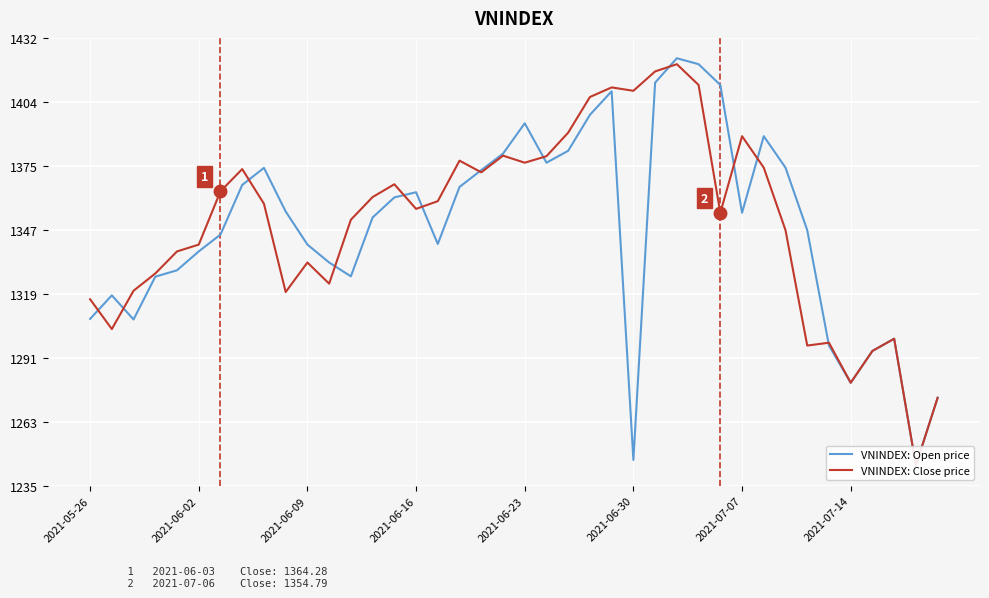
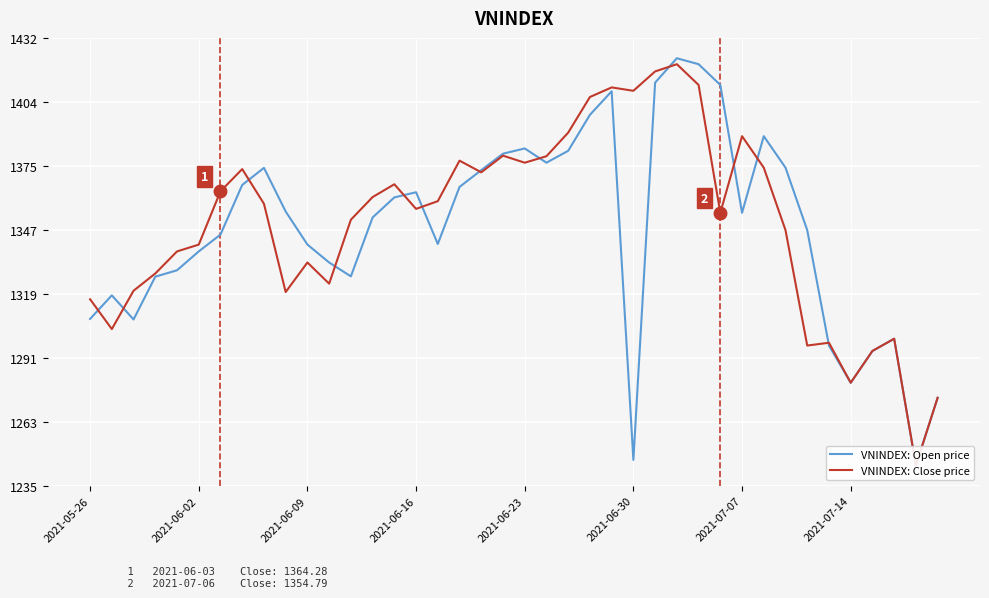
  {
    "VNINDEX: Open price": {
      "2021-05-26": 1308,
      "2021-06-02": 1338,
      "2021-06-09": 1341,
      "2021-06-16": 1364,
-     "2021-06-23": 1394,
+     "2021-06-23": 1383,
      "2021-06-30": 1246,
      "2021-07-07": 1355
    }
  }
